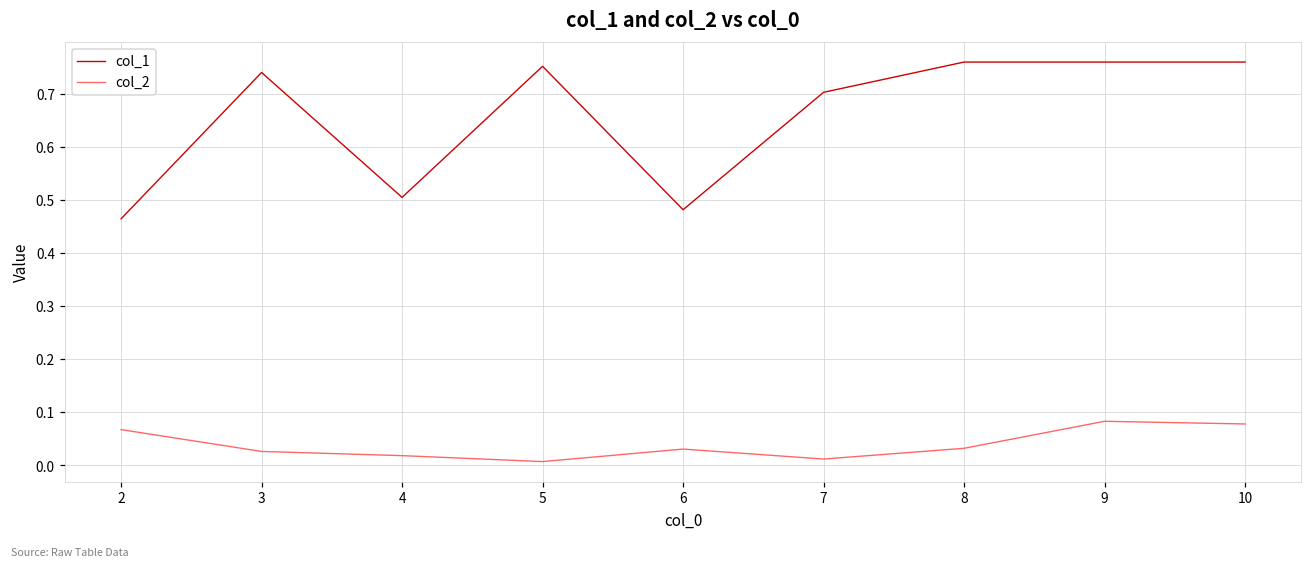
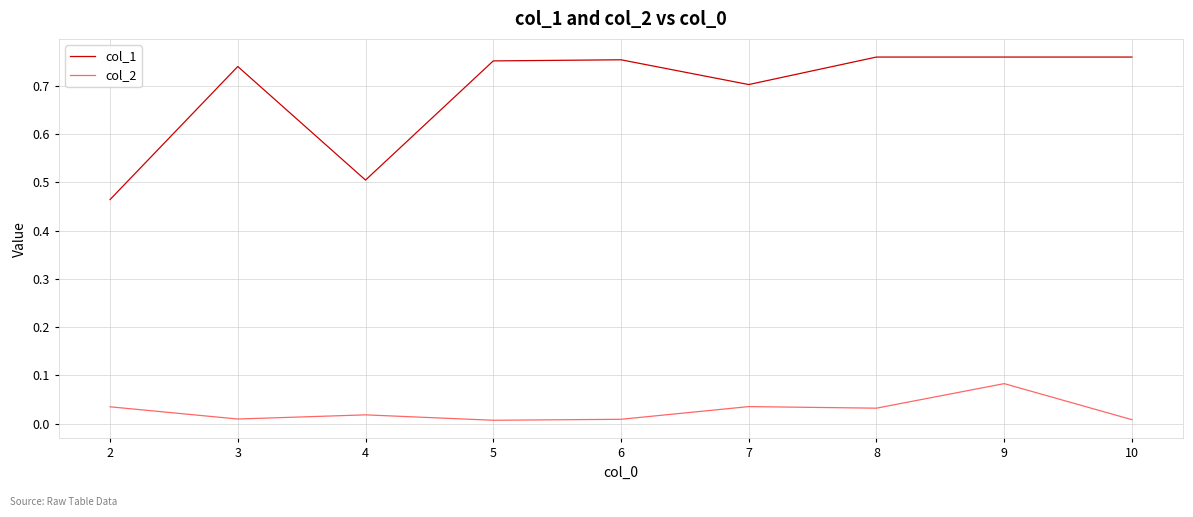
  {
    "col_1": {
      "2": 0.46,
      "3": 0.74,
      "4": 0.50,
      "5": 0.75,
-     "6": 0.48,
+     "6": 0.75,
      "7": 0.70,
      "8": 0.76,
      "9": 0.76,
      "10": 0.76
    },
    "col_2": {
-     "2": 0.07,
-     "3": 0.03,
+     "2": 0.04,
+     "3": 0.01,
      "4": 0.02,
      "5": 0.01,
-     "6": 0.03,
-     "7": 0.01,
+     "6": 0.01,
+     "7": 0.04,
      "8": 0.03,
      "9": 0.08,
-     "10": 0.08
+     "10": 0.01
    }
  }
